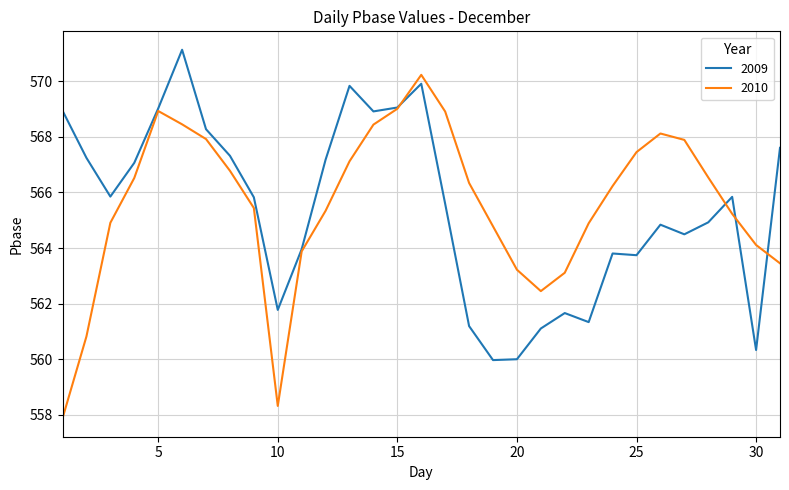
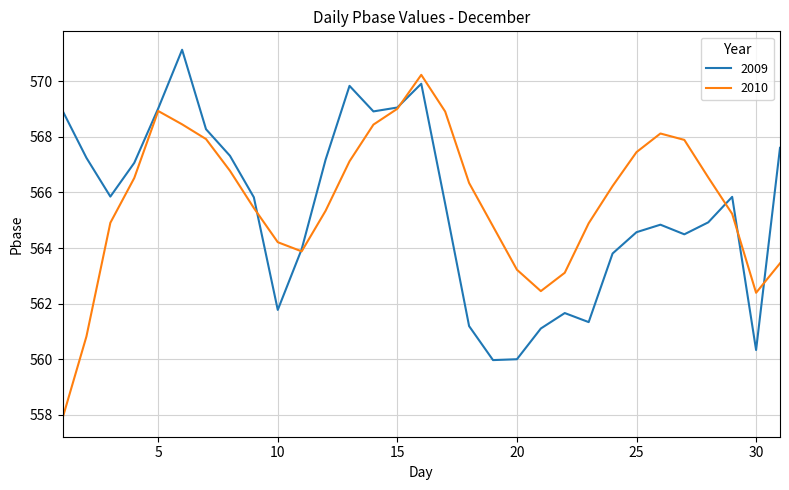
  {
    "2009": {
      "10": 561.8,
      "20": 560.0,
-     "25": 563.7,
+     "25": 564.6,
      "30": 560.3
    },
    "2010": {
-     "10": 558.3,
+     "10": 564.2,
      "20": 563.2,
      "25": 567.5,
-     "30": 564.1
+     "30": 562.4
    }
  }
